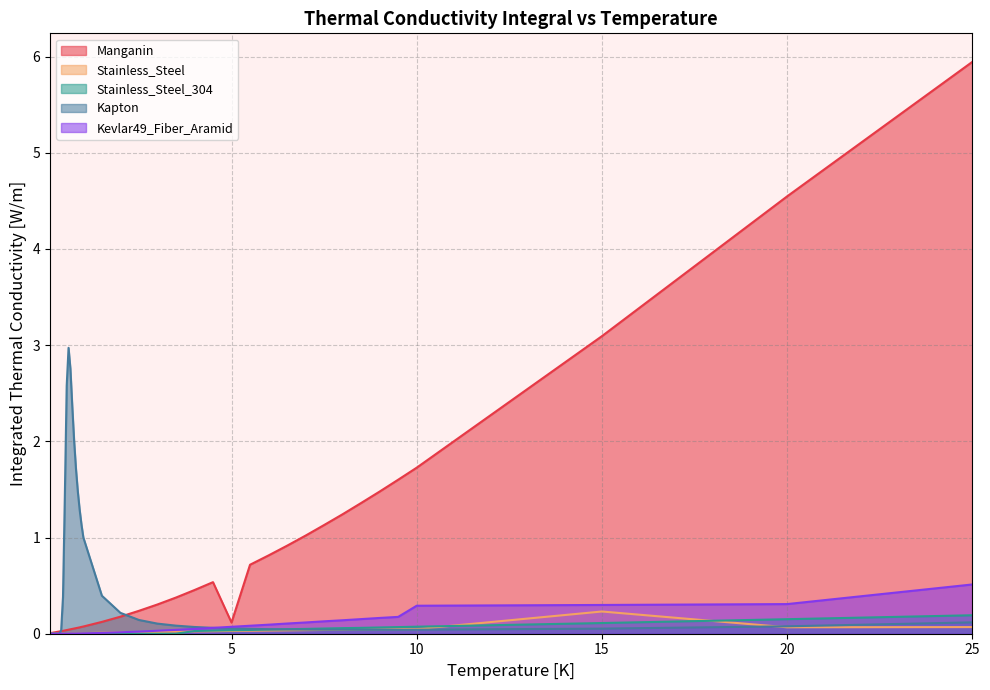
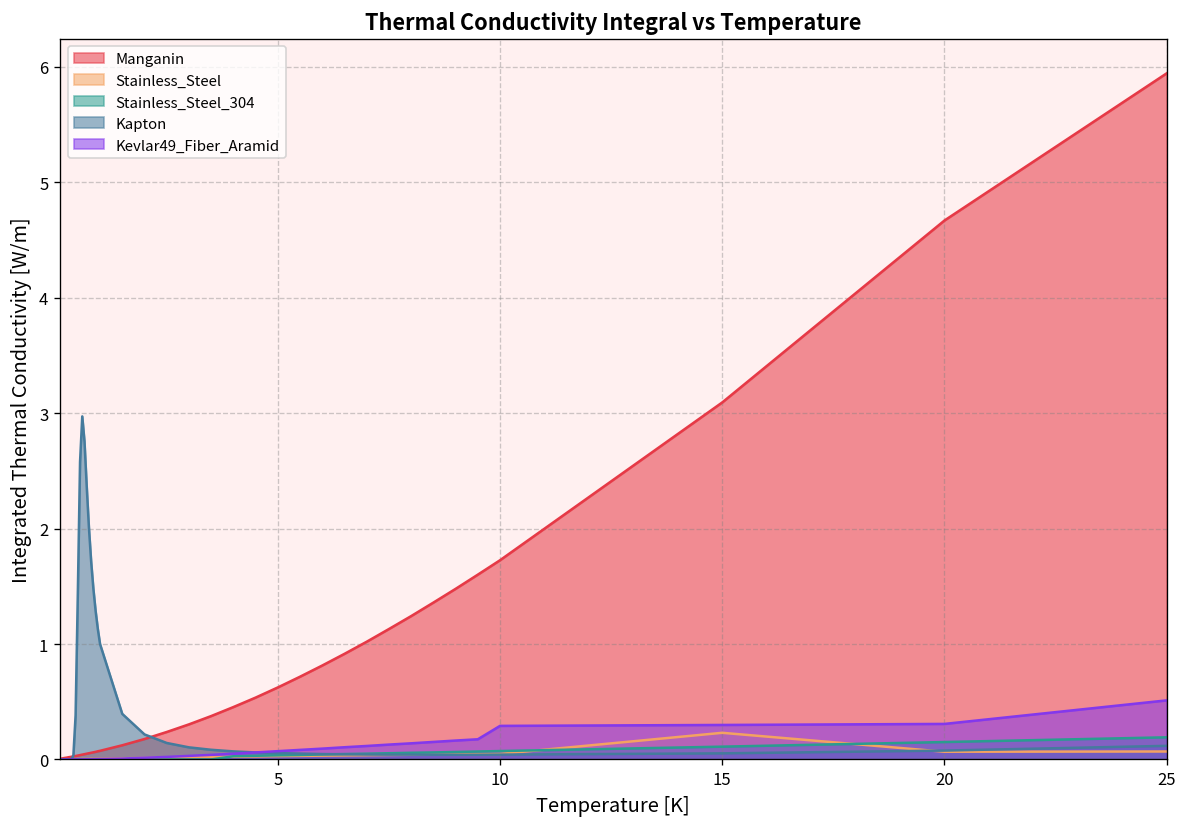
  {
    "Manganin": {
-     "5": 0.1,
+     "5": 0.6,
      "10": 1.7,
      "15": 3.1,
-     "20": 4.5,
+     "20": 4.7,
      "25": 5.9
    },
    "Stainless_Steel": {
      "15": 0.2,
      "25": 0.1
    },
    "Kevlar49_Fiber_Aramid": {
      "10": 0.3,
      "15": 0.3,
      "20": 0.3,
      "25": 0.5
    }
  }
